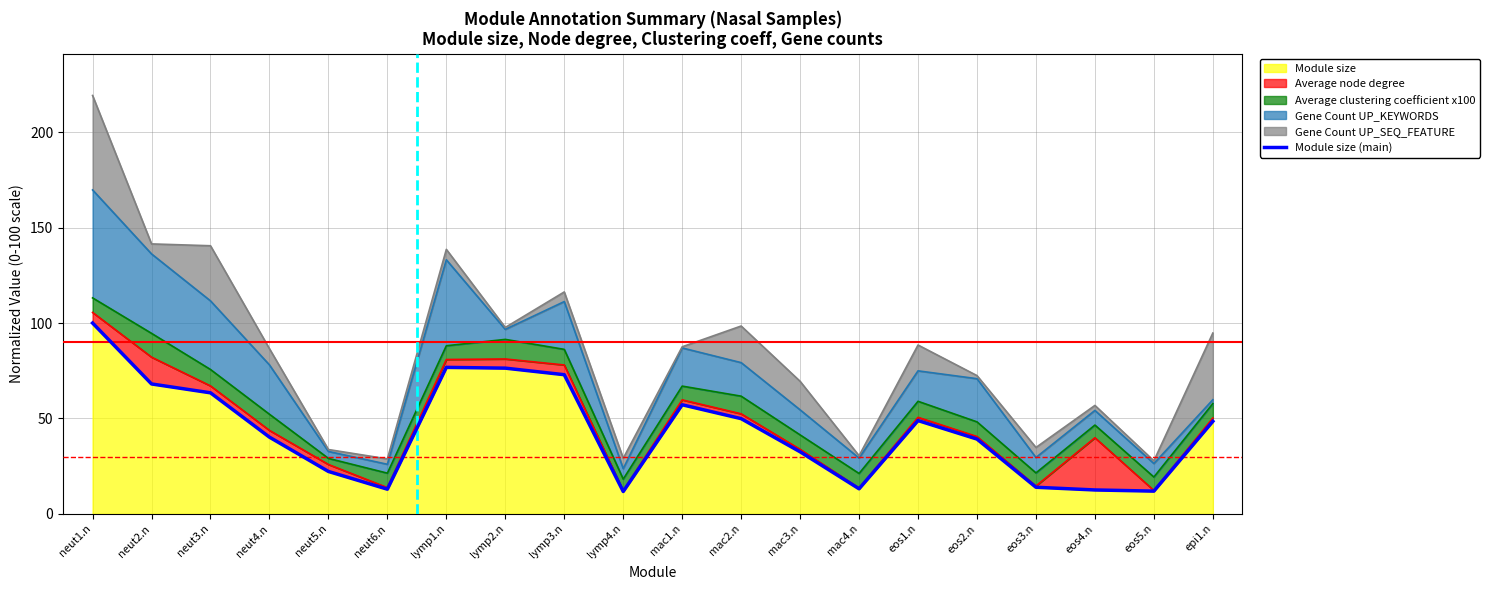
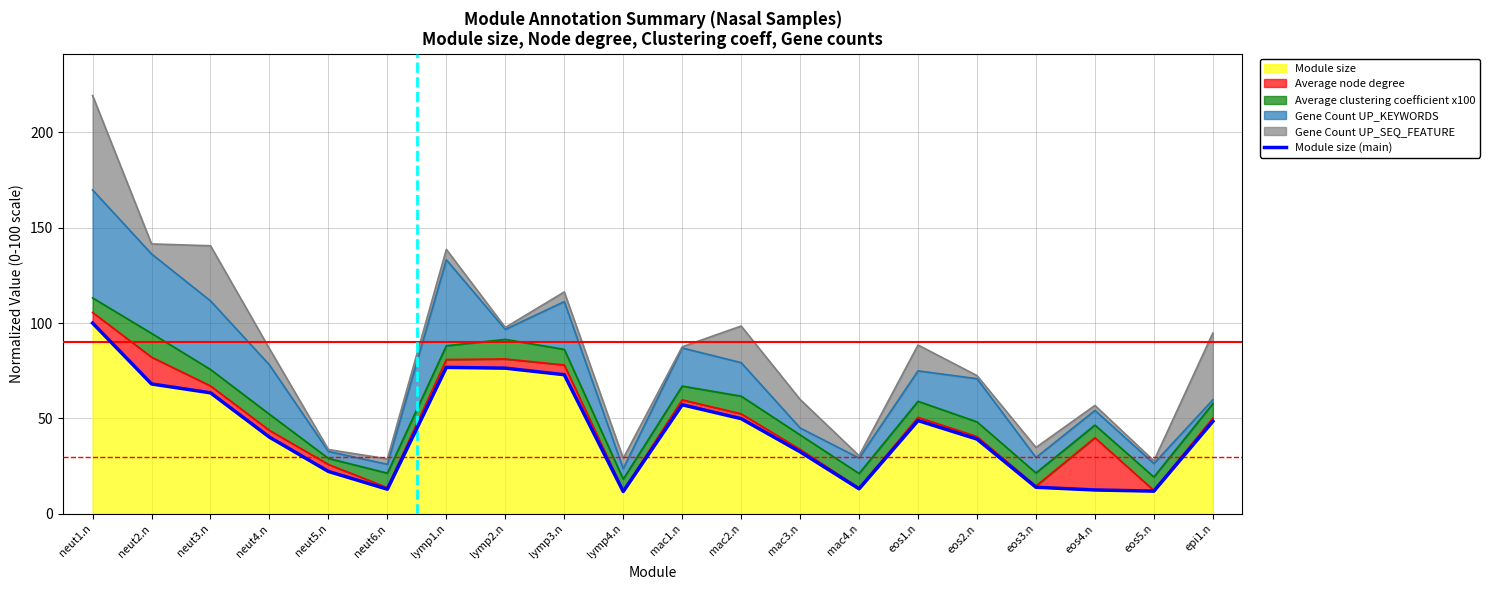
  {
    "Module size": {
      "neut1.n": 100,
      "neut2.n": 68,
      "neut3.n": 63,
      "neut4.n": 40,
      "neut5.n": 22,
      "lymp1.n": 77,
      "lymp2.n": 76,
      "lymp3.n": 73,
      "mac1.n": 57,
      "mac2.n": 50,
      "eos1.n": 49,
      "eos4.n": 13,
      "epi1.n": 48
    },
    "Average node degree": {
      "neut1.n": 6,
      "neut2.n": 14,
      "neut3.n": 4,
      "neut4.n": 4,
      "neut5.n": 4,
      "lymp1.n": 4,
      "lymp2.n": 5,
      "lymp3.n": 5,
      "mac1.n": 3,
      "mac2.n": 3,
      "eos1.n": 2,
      "eos4.n": 27,
      "epi1.n": 2
    },
    "Average clustering coefficient x100": {
      "neut1.n": 8,
      "neut2.n": 12,
      "neut3.n": 9,
      "neut4.n": 8,
      "neut5.n": 3,
      "neut6.n": 8,
      "lymp1.n": 7,
      "lymp2.n": 10,
      "lymp3.n": 8,
      "lymp4.n": 6,
      "mac1.n": 7,
      "mac2.n": 9,
      "mac3.n": 8,
      "mac4.n": 8,
      "eos1.n": 8,
      "eos2.n": 8,
      "eos3.n": 7,
      "eos4.n": 7,
      "eos5.n": 7,
      "epi1.n": 8
    },
    "Gene Count UP_KEYWORDS": {
      "neut1.n": 57,
      "neut2.n": 42,
      "neut3.n": 36,
      "neut4.n": 26,
      "neut6.n": 5,
      "lymp1.n": 45,
      "lymp3.n": 25,
      "lymp4.n": 5,
      "mac2.n": 18,
-     "mac3.n": 13,
+     "mac3.n": 4,
      "eos1.n": 16,
      "eos2.n": 23,
      "eos3.n": 8,
      "eos4.n": 8,
      "eos5.n": 7,
      "epi1.n": 2
    },
    "Gene Count UP_SEQ_FEATURE": {
      "neut1.n": 49,
      "neut2.n": 5,
      "neut3.n": 29,
      "neut4.n": 8,
      "neut6.n": 3,
      "lymp1.n": 5,
      "lymp3.n": 5,
      "lymp4.n": 5,
      "mac2.n": 19,
      "mac3.n": 15,
      "eos1.n": 14,
      "eos2.n": 2,
      "eos3.n": 5,
      "eos4.n": 3,
      "eos5.n": 1,
      "epi1.n": 35
    }
  }
